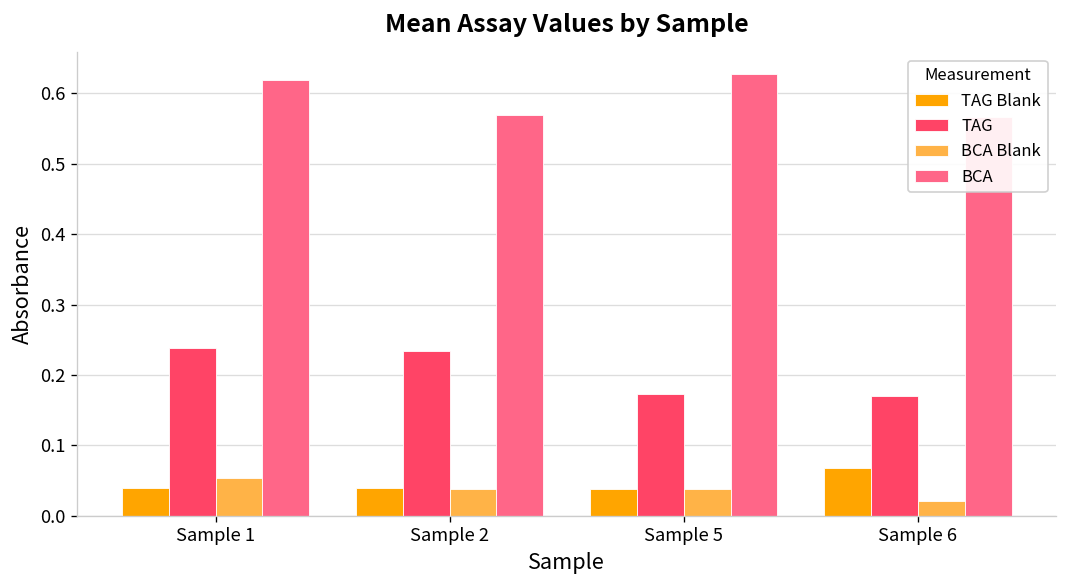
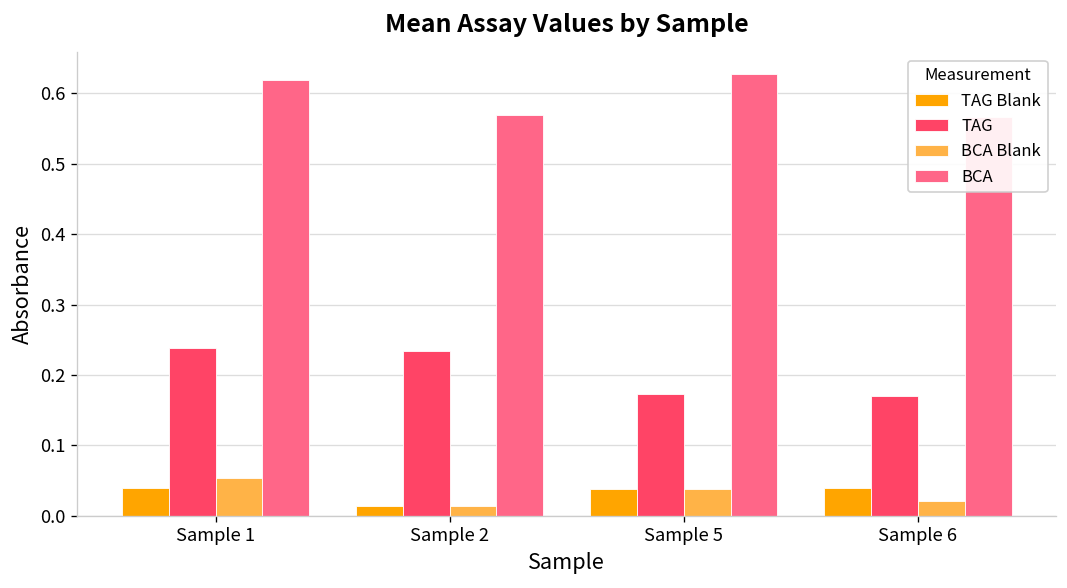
  {
    "TAG Blank": {
      "Sample 1": 0.04,
-     "Sample 2": 0.04,
+     "Sample 2": 0.01,
      "Sample 5": 0.04,
-     "Sample 6": 0.07
+     "Sample 6": 0.04
    },
    "BCA Blank": {
      "Sample 1": 0.05,
-     "Sample 2": 0.04,
+     "Sample 2": 0.01,
      "Sample 5": 0.04,
      "Sample 6": 0.02
    }
  }
